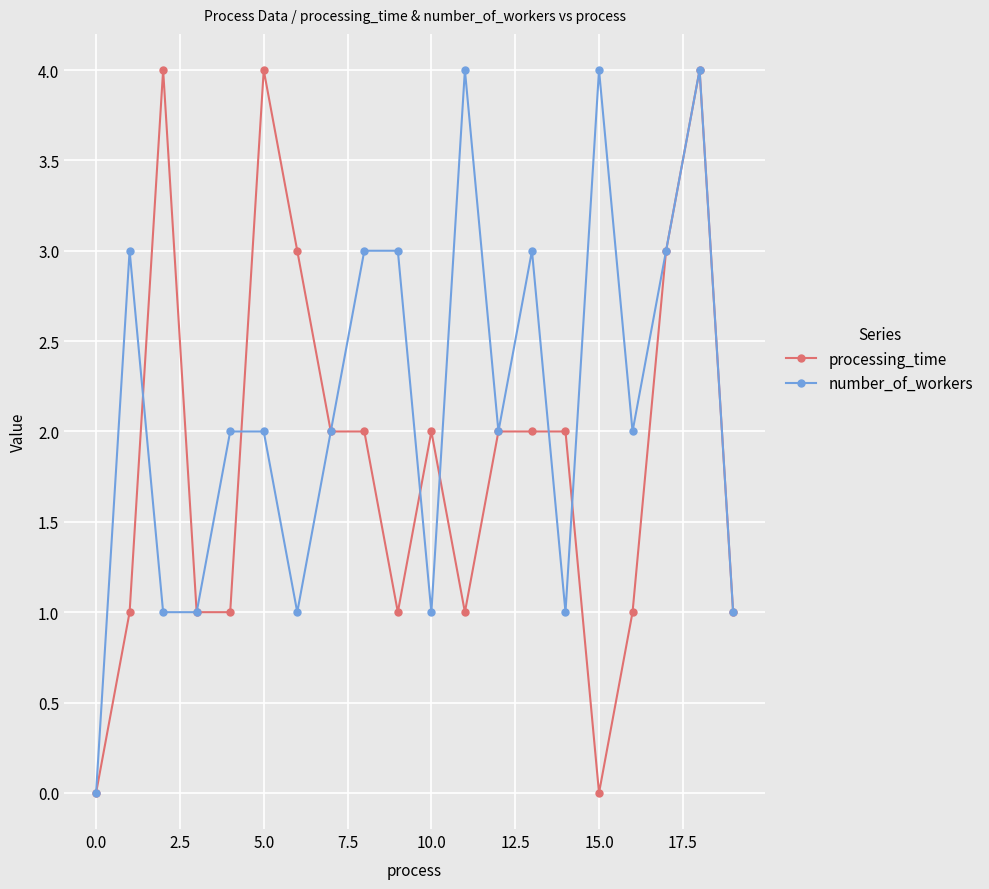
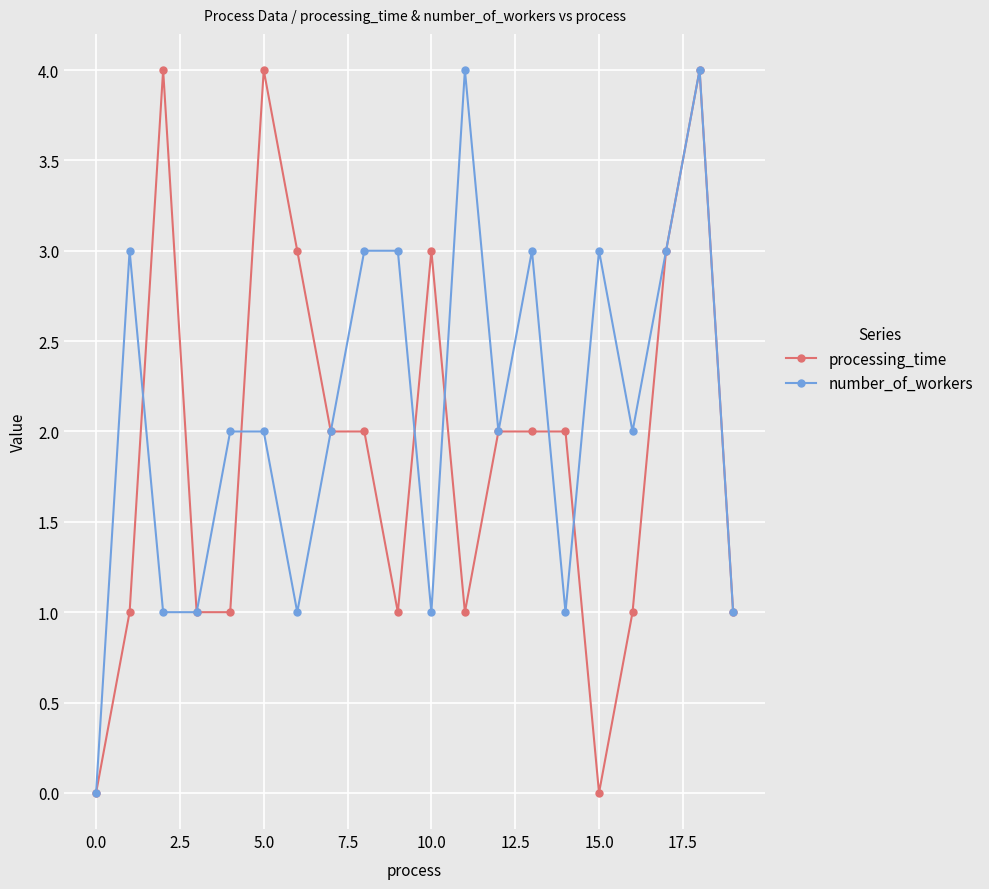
  {
    "processing_time": {
      "5.0": 4,
-     "10.0": 2,
+     "10.0": 3,
      "15.0": 0
    },
    "number_of_workers": {
      "5.0": 2,
      "10.0": 1,
-     "15.0": 4
+     "15.0": 3
    }
  }
